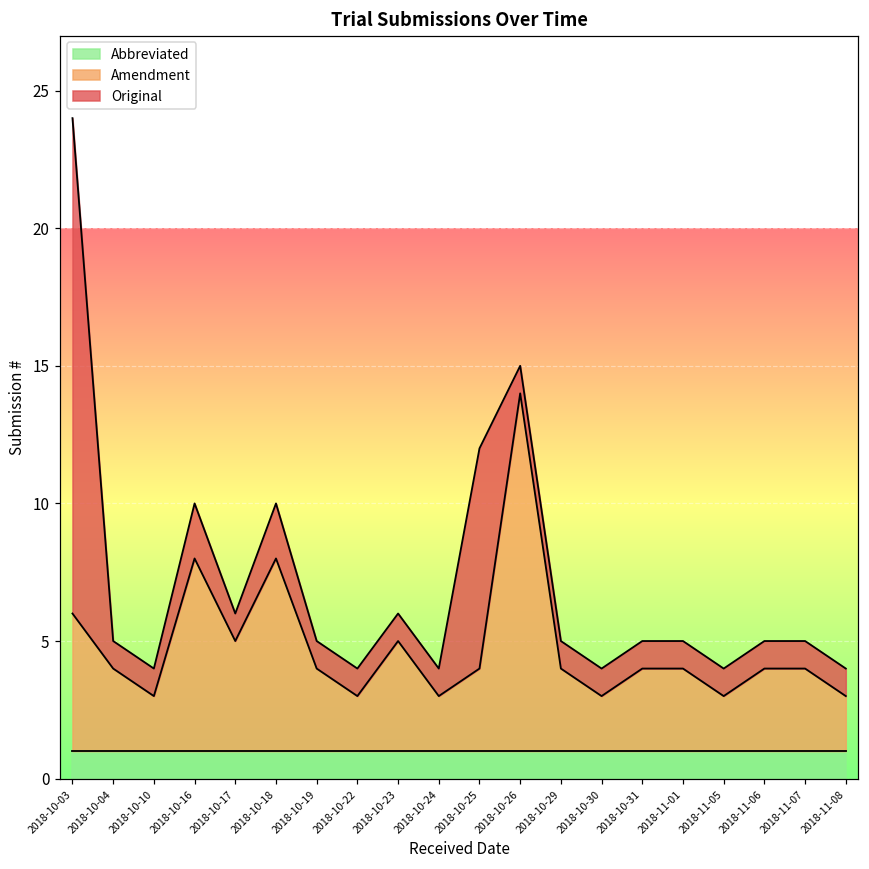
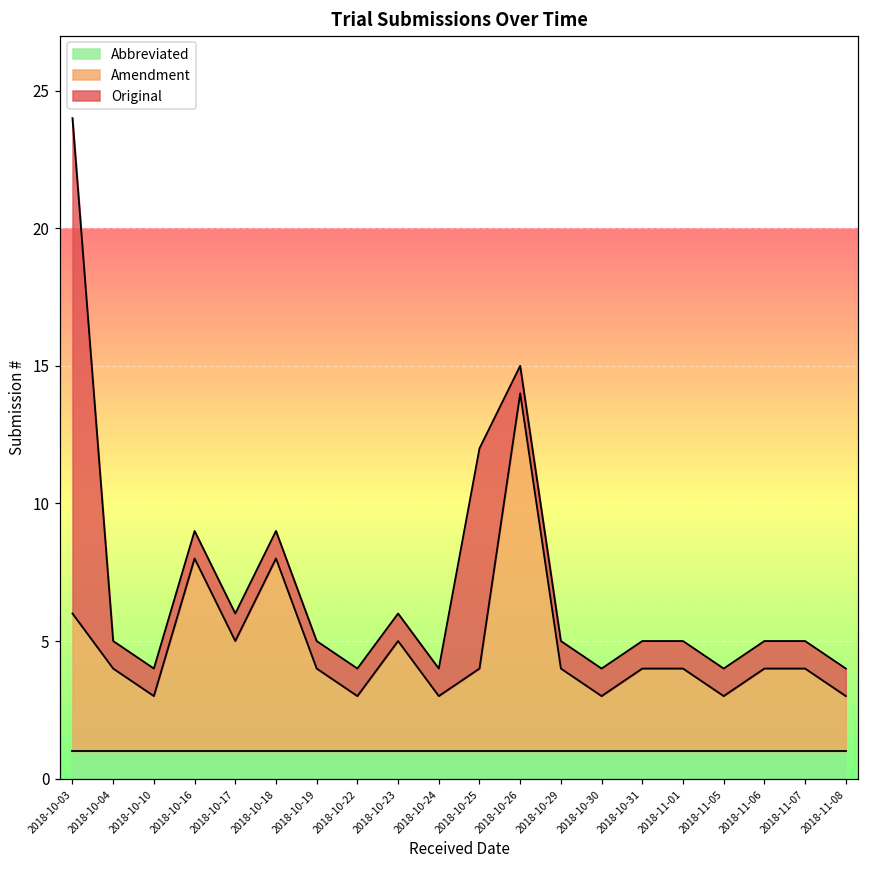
  {
    "Abbreviated": {
      "2018-10-03": 1,
      "2018-10-04": 1,
      "2018-10-10": 1,
      "2018-10-16": 1,
      "2018-10-17": 1,
      "2018-10-18": 1,
      "2018-10-19": 1,
      "2018-10-22": 1,
      "2018-10-23": 1,
      "2018-10-24": 1,
      "2018-10-25": 1,
      "2018-10-26": 1,
      "2018-10-29": 1,
      "2018-10-30": 1,
      "2018-10-31": 1,
      "2018-11-01": 1,
      "2018-11-05": 1,
      "2018-11-06": 1,
      "2018-11-07": 1,
      "2018-11-08": 1
    },
    "Amendment": {
      "2018-10-03": 5,
      "2018-10-04": 3,
      "2018-10-10": 2,
      "2018-10-16": 7,
      "2018-10-17": 4,
      "2018-10-18": 7,
      "2018-10-19": 3,
      "2018-10-22": 2,
      "2018-10-23": 4,
      "2018-10-24": 2,
      "2018-10-25": 3,
      "2018-10-26": 13,
      "2018-10-29": 3,
      "2018-10-30": 2,
      "2018-10-31": 3,
      "2018-11-01": 3,
      "2018-11-05": 2,
      "2018-11-06": 3,
      "2018-11-07": 3,
      "2018-11-08": 2
    },
    "Original": {
      "2018-10-03": 18,
      "2018-10-04": 1,
      "2018-10-10": 1,
-     "2018-10-16": 2,
+     "2018-10-16": 1,
      "2018-10-17": 1,
-     "2018-10-18": 2,
+     "2018-10-18": 1,
      "2018-10-19": 1,
      "2018-10-22": 1,
      "2018-10-23": 1,
      "2018-10-24": 1,
      "2018-10-25": 8,
      "2018-10-26": 1,
      "2018-10-29": 1,
      "2018-10-30": 1,
      "2018-10-31": 1,
      "2018-11-01": 1,
      "2018-11-05": 1,
      "2018-11-06": 1,
      "2018-11-07": 1,
      "2018-11-08": 1
    }
  }
